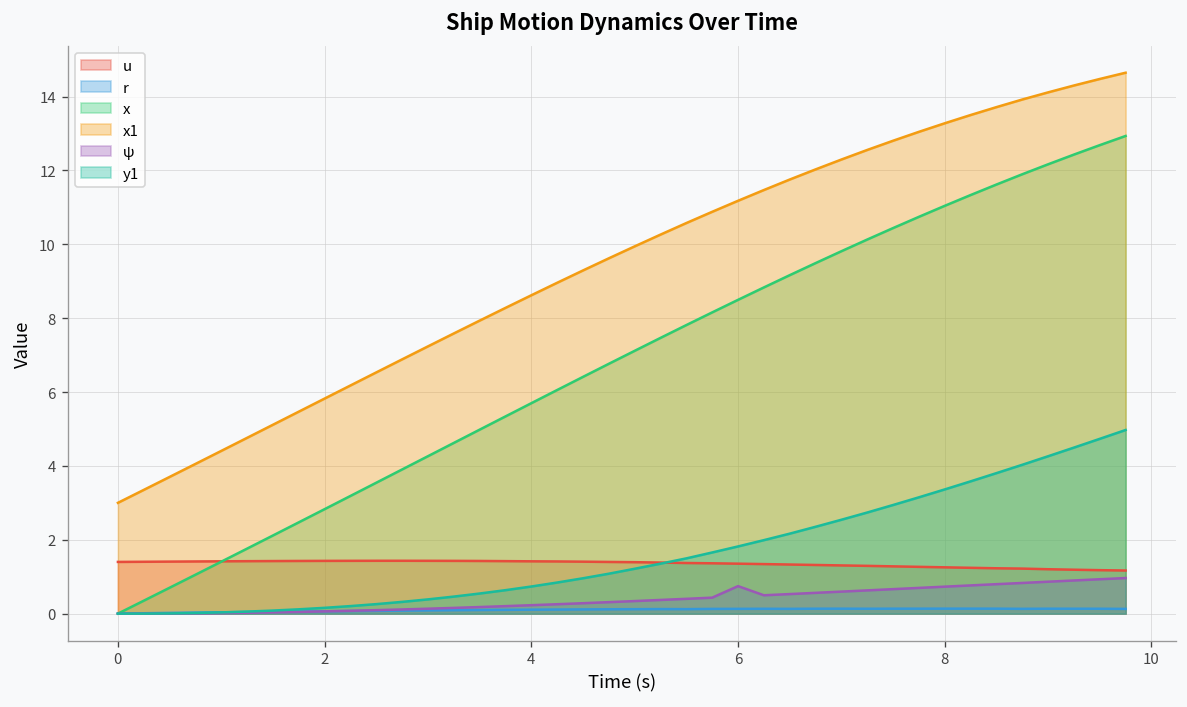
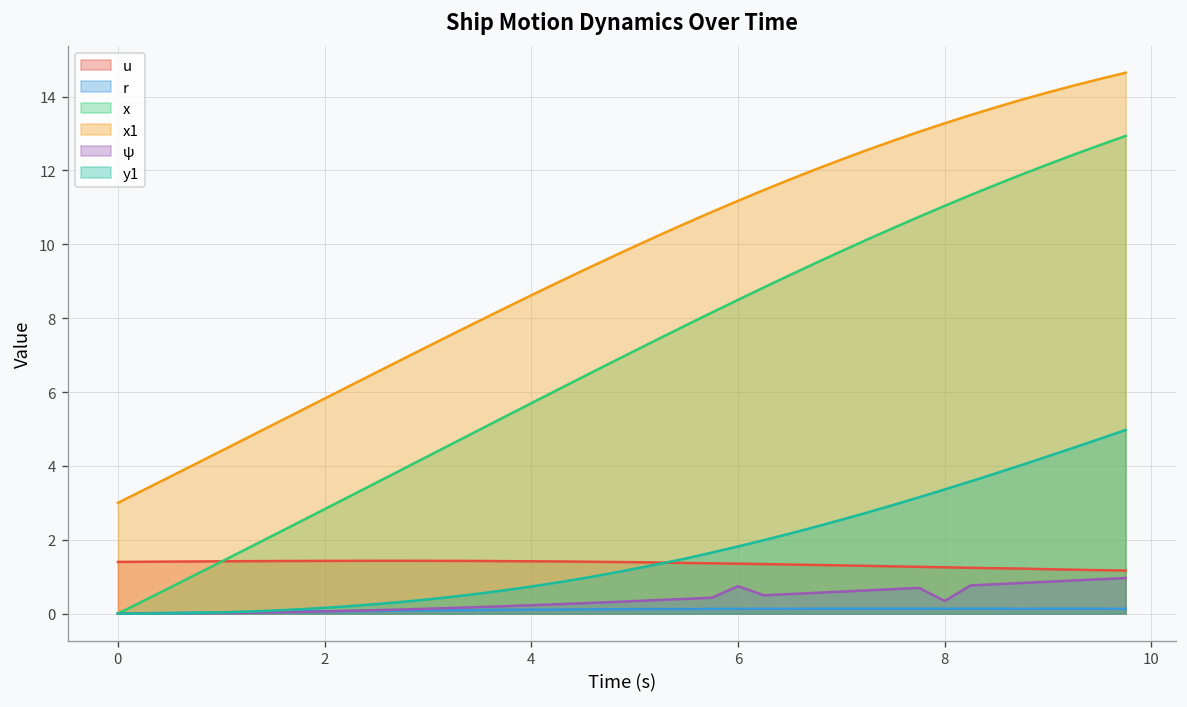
  {
    "ψ": {
      "4": 0.2,
      "6": 0.7,
-     "8": 0.7
+     "8": 0.3
    }
  }
